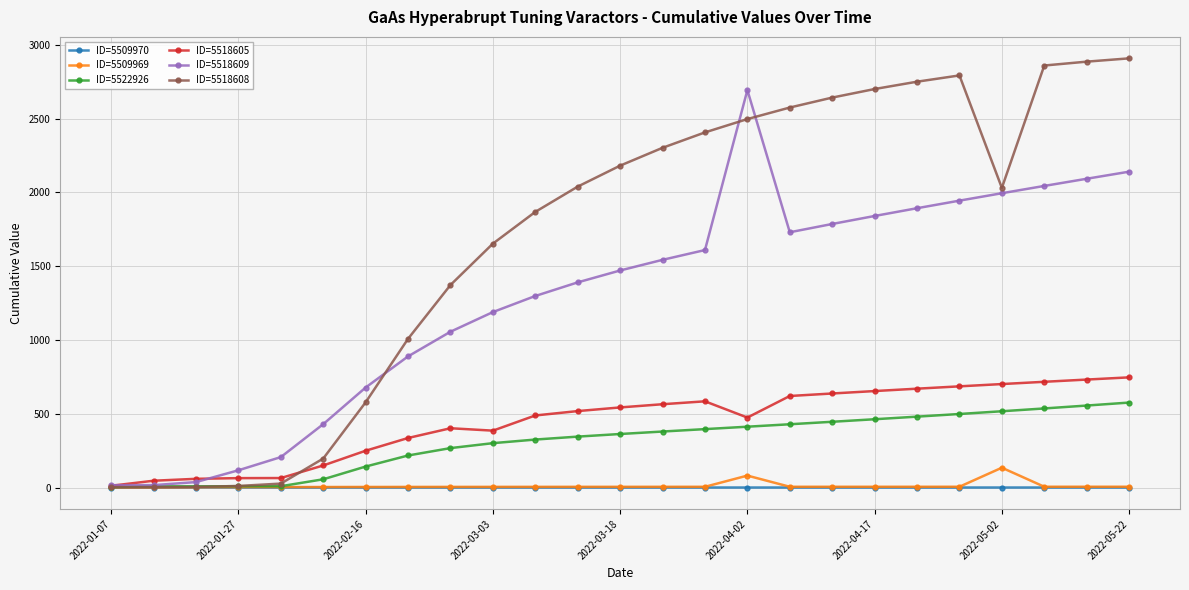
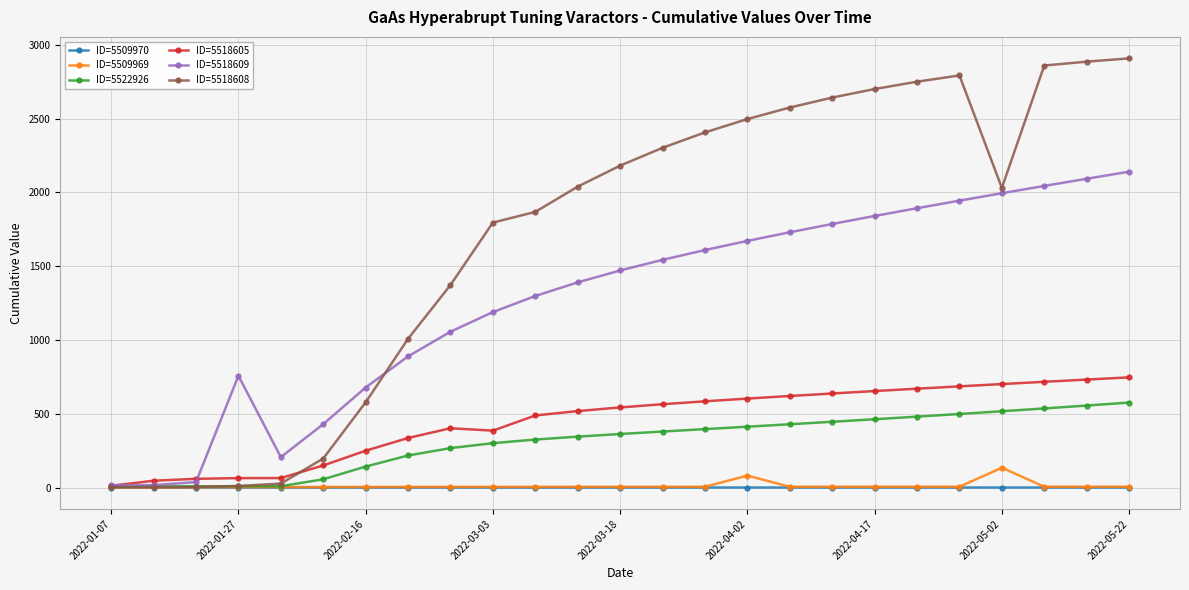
  {
    "ID=5509970": {
      "2022-04-02": 0,
      "2022-05-02": 0
    },
    "ID=5509969": {
      "2022-04-02": 80,
      "2022-05-02": 130
    },
    "ID=5522926": {
      "2022-02-16": 140,
      "2022-03-03": 300,
      "2022-03-18": 360,
      "2022-04-02": 410,
      "2022-04-17": 460,
      "2022-05-02": 520,
      "2022-05-22": 580
    },
    "ID=5518605": {
      "2022-01-27": 60,
      "2022-02-16": 250,
      "2022-03-03": 390,
      "2022-03-18": 540,
-     "2022-04-02": 470,
+     "2022-04-02": 600,
      "2022-04-17": 650,
      "2022-05-02": 700,
      "2022-05-22": 750
    },
    "ID=5518609": {
-     "2022-01-27": 120,
+     "2022-01-27": 760,
      "2022-02-16": 680,
      "2022-03-03": 1190,
      "2022-03-18": 1470,
-     "2022-04-02": 2690,
+     "2022-04-02": 1670,
      "2022-04-17": 1840,
      "2022-05-02": 1990,
      "2022-05-22": 2140
    },
    "ID=5518608": {
      "2022-02-16": 580,
-     "2022-03-03": 1650,
+     "2022-03-03": 1800,
      "2022-03-18": 2180,
      "2022-04-02": 2500,
      "2022-04-17": 2700,
      "2022-05-02": 2030,
      "2022-05-22": 2910
    }
  }
